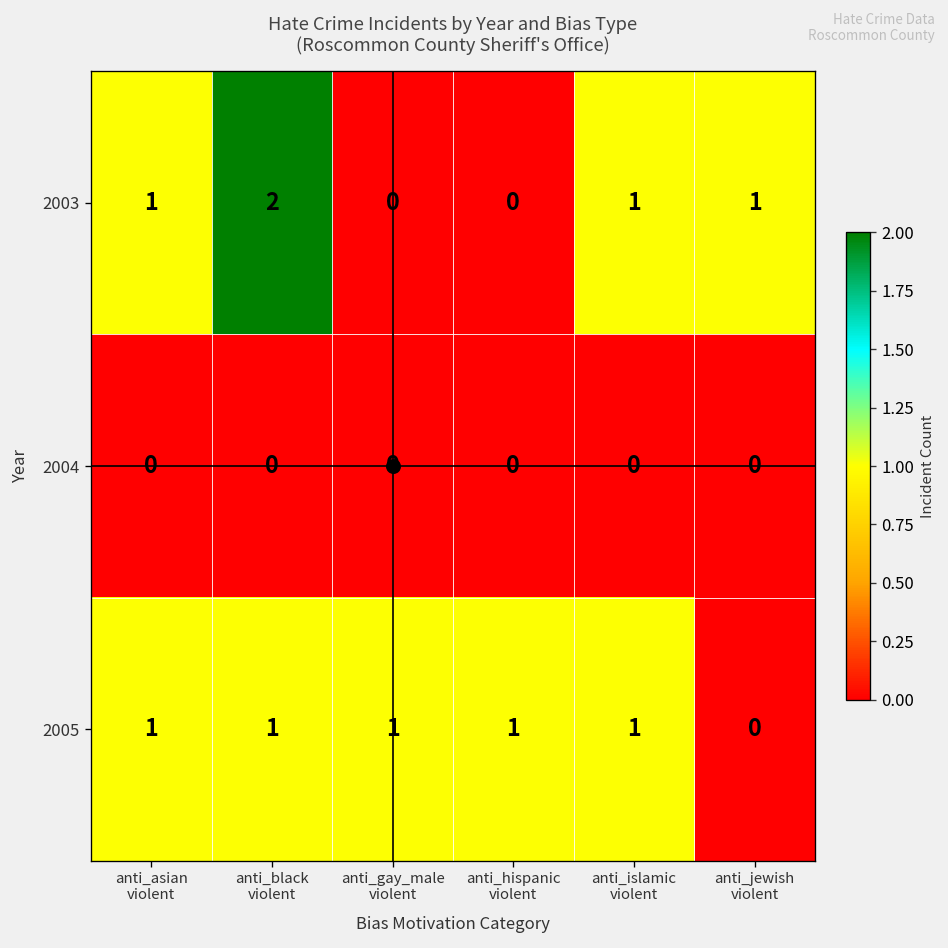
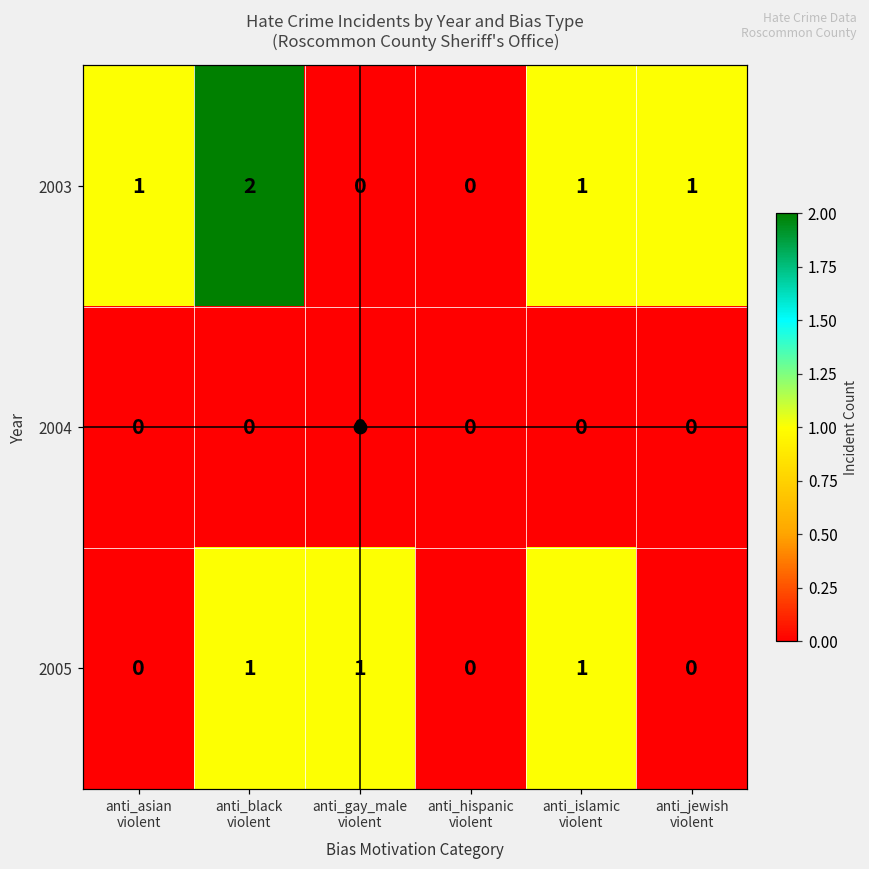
  {
    "2003": {
      "anti_asian violent": 1,
      "anti_black violent": 2,
      "anti_gay_male violent": 0,
      "anti_hispanic violent": 0,
      "anti_islamic violent": 1,
      "anti_jewish violent": 1
    },
    "2004": {
      "anti_asian violent": 0,
      "anti_black violent": 0,
      "anti_hispanic violent": 0,
      "anti_islamic violent": 0,
      "anti_jewish violent": 0
    },
    "2005": {
-     "anti_asian violent": 1,
+     "anti_asian violent": 0,
      "anti_black violent": 1,
      "anti_gay_male violent": 1,
-     "anti_hispanic violent": 1,
+     "anti_hispanic violent": 0,
      "anti_islamic violent": 1,
      "anti_jewish violent": 0
    }
  }
